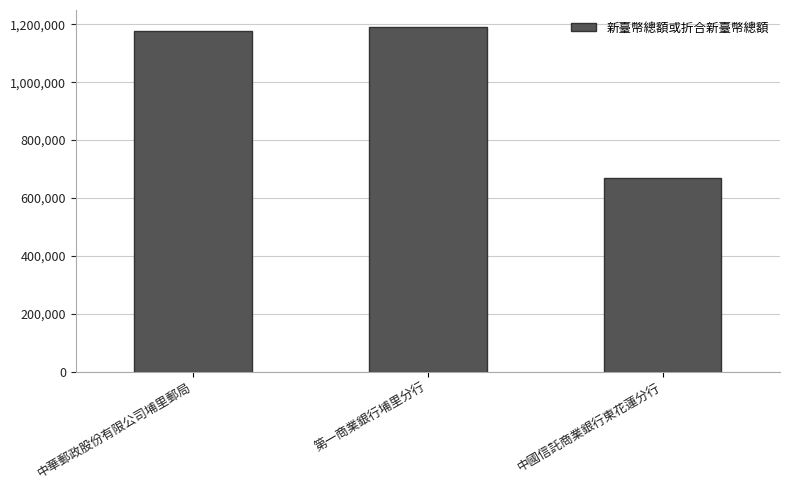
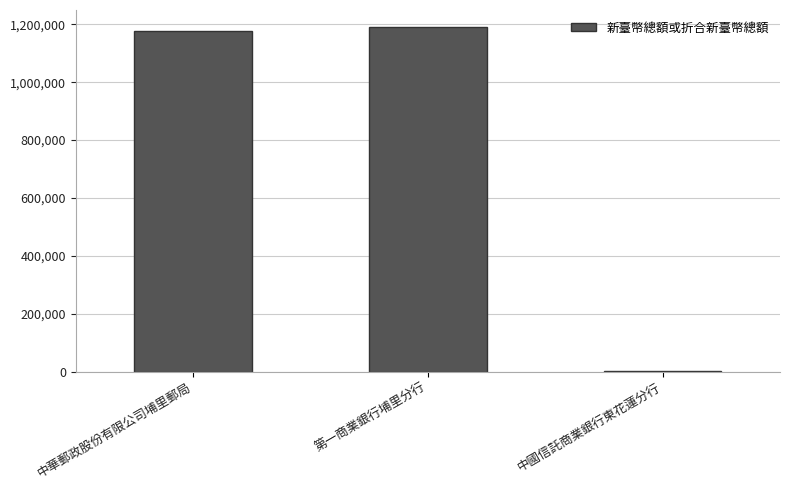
  {
    "中華郵政股份有限公司埔里郵局": "1,180,000",
    "第一商業銀行埔里分行": "1,190,000",
-   "中國信託商業銀行東花蓮分行": "670,000"
+   "中國信託商業銀行東花蓮分行": "0"
  }
